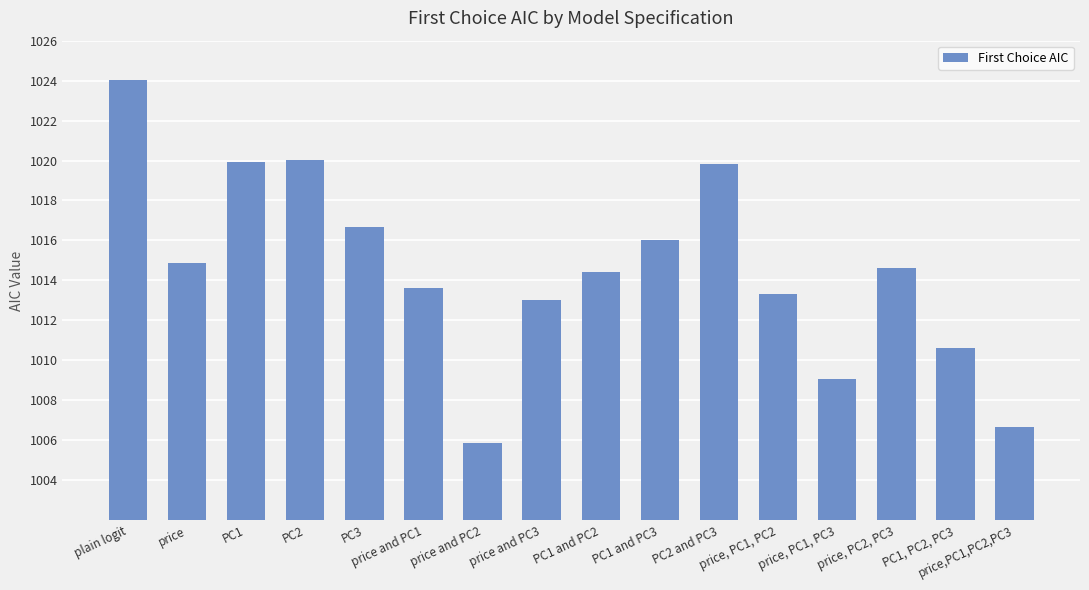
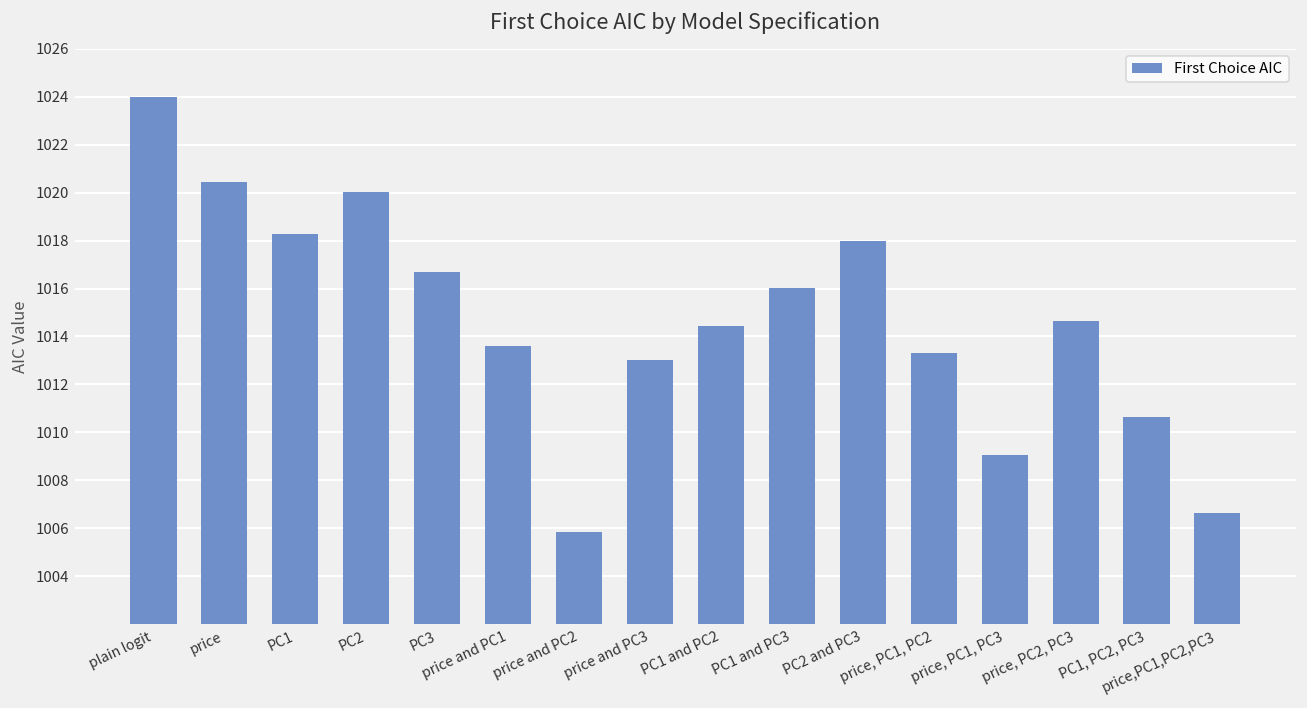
  {
    "plain logit": 1024.0,
-   "price": 1014.9,
-   "PC1": 1019.9,
+   "price": 1020.4,
+   "PC1": 1018.3,
    "PC2": 1020.0,
    "PC3": 1016.7,
    "price and PC1": 1013.6,
    "price and PC2": 1005.8,
    "price and PC3": 1013.0,
    "PC1 and PC2": 1014.4,
    "PC1 and PC3": 1016.0,
-   "PC2 and PC3": 1019.8,
+   "PC2 and PC3": 1018.0,
    "price, PC1, PC2": 1013.3,
    "price, PC1, PC3": 1009.0,
    "price, PC2, PC3": 1014.6,
    "PC1, PC2, PC3": 1010.6,
    "price,PC1,PC2,PC3": 1006.6
  }
